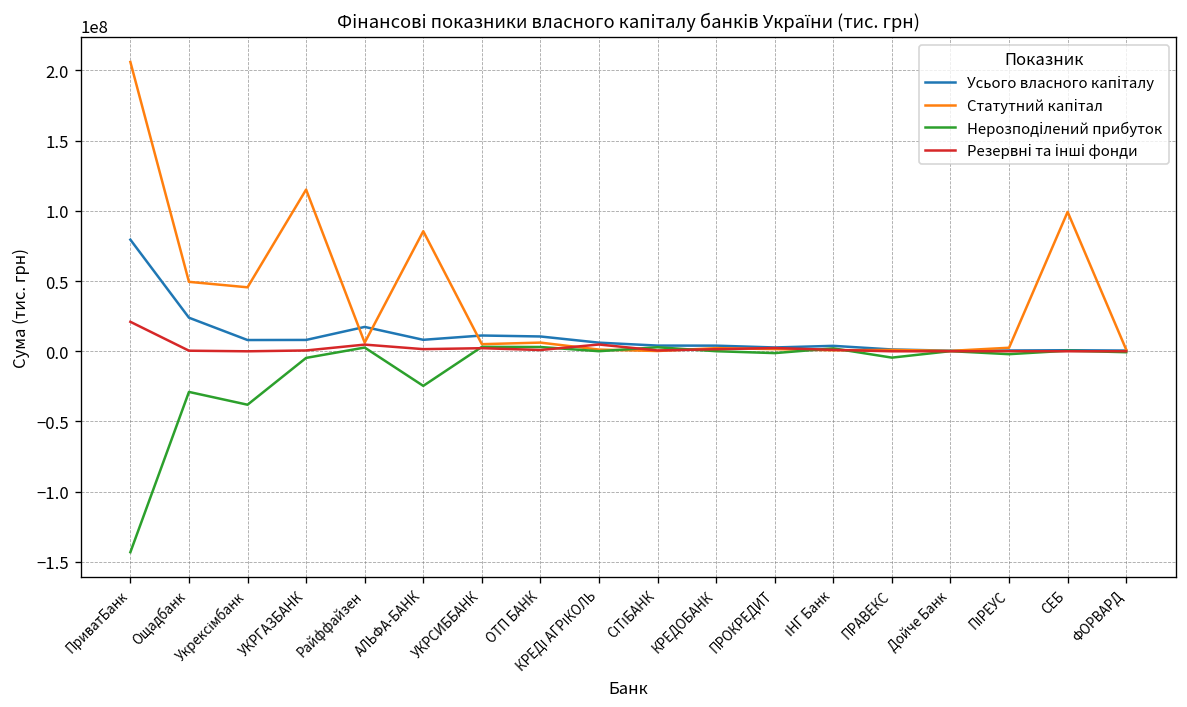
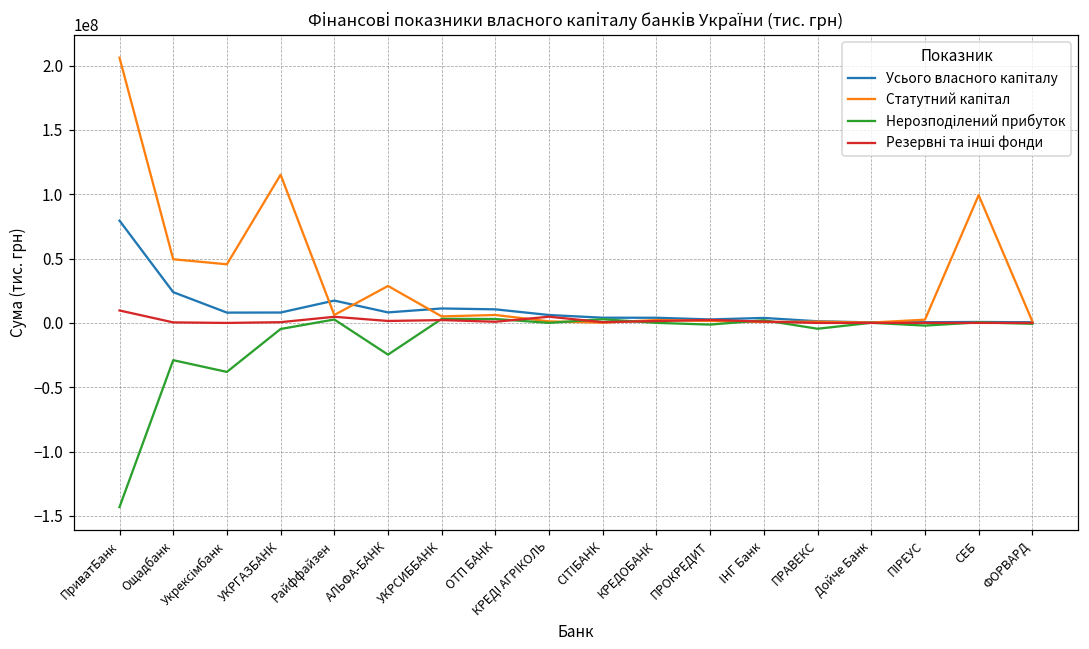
  {
    "Усього власного капіталу": {
      "ПриватБанк": 80000000,
      "Ощадбанк": 24000000,
      "Укрексімбанк": 8000000,
      "УКРГАЗБАНК": 8000000,
      "Райффайзен": 17000000,
      "АЛЬФА-БАНК": 8000000,
      "УКРСИББАНК": 11000000,
      "ОТП БАНК": 11000000
    },
    "Статутний капітал": {
      "ПриватБанк": 206000000,
      "Ощадбанк": 49000000,
      "Укрексімбанк": 46000000,
      "УКРГАЗБАНК": 115000000,
-     "АЛЬФА-БАНК": 86000000,
+     "АЛЬФА-БАНК": 29000000,
      "ОТП БАНК": 6000000,
      "СЕБ": 99000000
    },
    "Нерозподілений прибуток": {
      "ПриватБанк": -143000000,
      "Ощадбанк": -29000000,
      "Укрексімбанк": -38000000,
      "УКРГАЗБАНК": -5000000,
      "АЛЬФА-БАНК": -25000000,
      "ПРОКРЕДИТ": -1000000,
      "ПРАВЕКС": -5000000
    },
    "Резервні та інші фонди": {
-     "ПриватБанк": 21000000,
+     "ПриватБанк": 10000000,
      "Ощадбанк": 0,
      "Укрексімбанк": 0,
      "УКРГАЗБАНК": 1000000,
      "АЛЬФА-БАНК": 2000000
    }
  }
